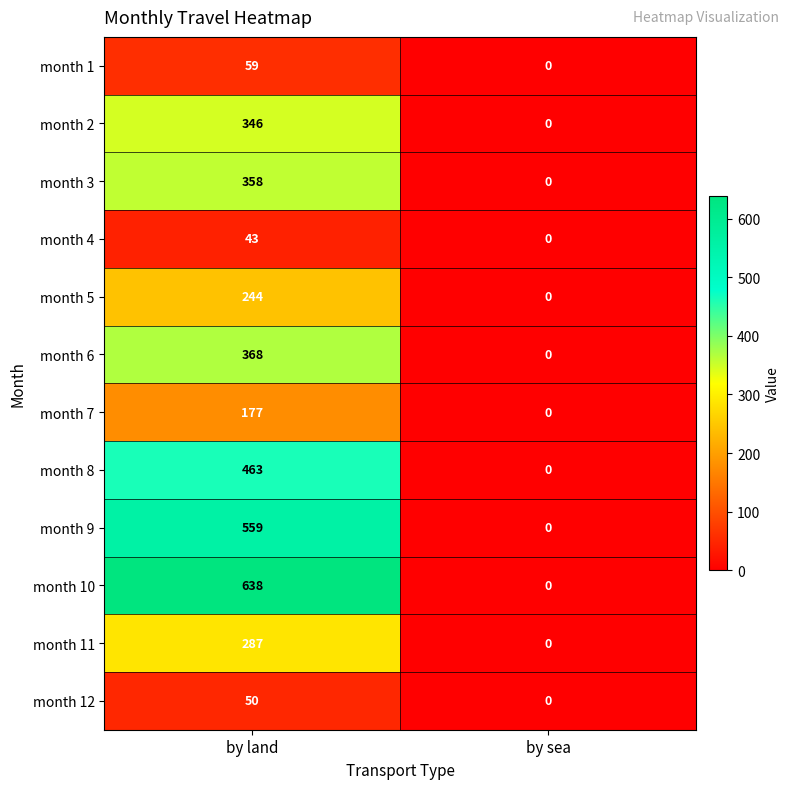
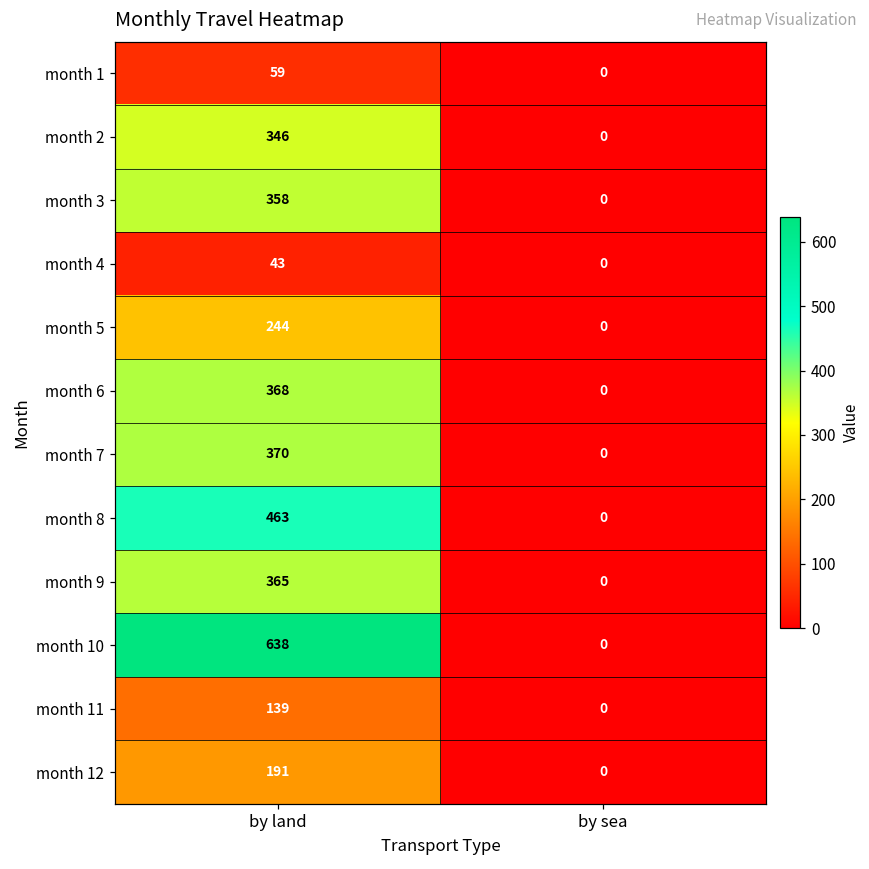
  {
    "month 1": {
      "by land": 59,
      "by sea": 0
    },
    "month 2": {
      "by land": 346,
      "by sea": 0
    },
    "month 3": {
      "by land": 358,
      "by sea": 0
    },
    "month 4": {
      "by land": 43,
      "by sea": 0
    },
    "month 5": {
      "by land": 244,
      "by sea": 0
    },
    "month 6": {
      "by land": 368,
      "by sea": 0
    },
    "month 7": {
-     "by land": 177,
+     "by land": 370,
      "by sea": 0
    },
    "month 8": {
      "by land": 463,
      "by sea": 0
    },
    "month 9": {
-     "by land": 559,
+     "by land": 365,
      "by sea": 0
    },
    "month 10": {
      "by land": 638,
      "by sea": 0
    },
    "month 11": {
-     "by land": 287,
+     "by land": 139,
      "by sea": 0
    },
    "month 12": {
-     "by land": 50,
+     "by land": 191,
      "by sea": 0
    }
  }
